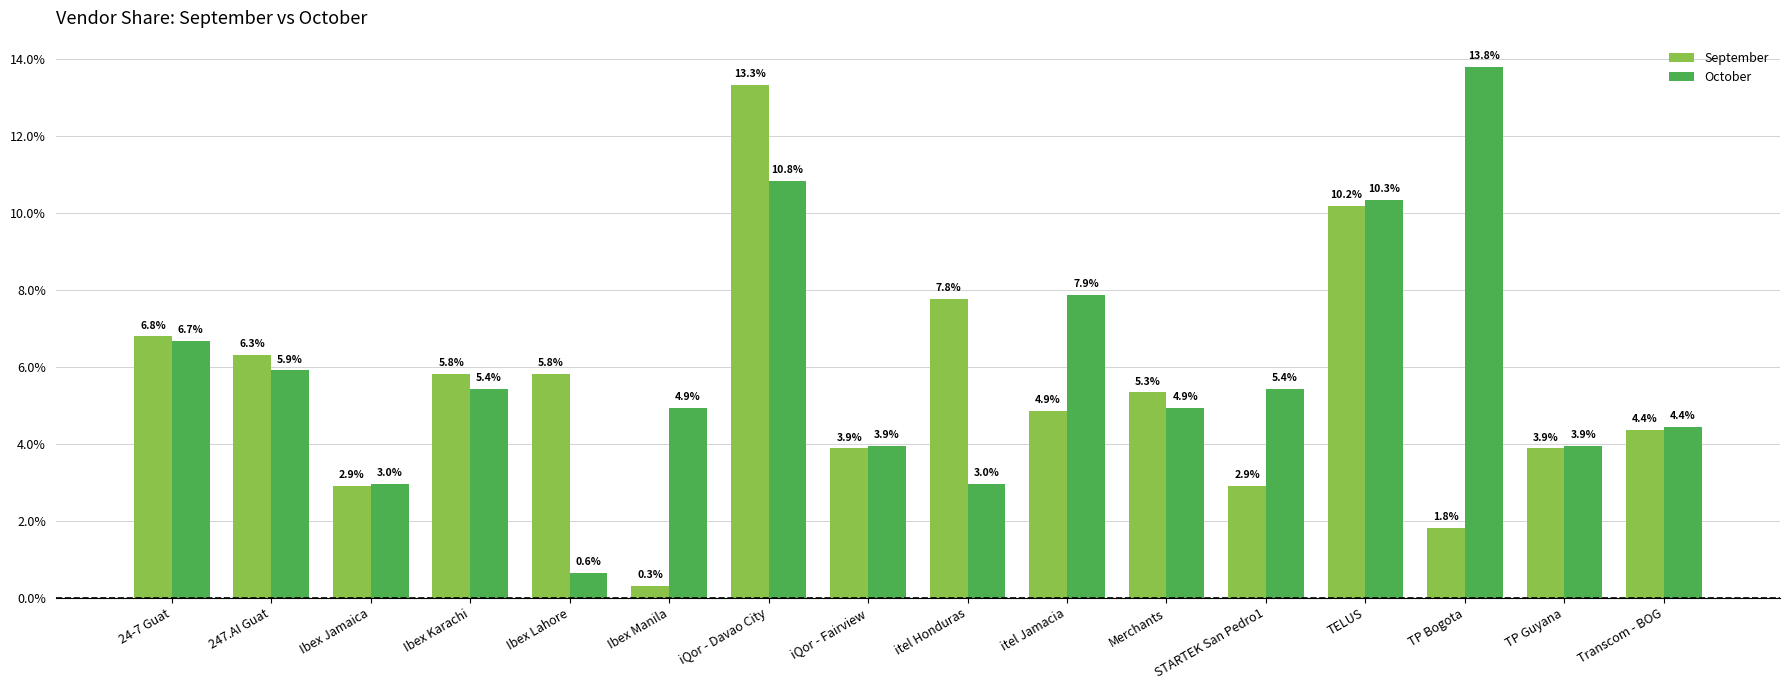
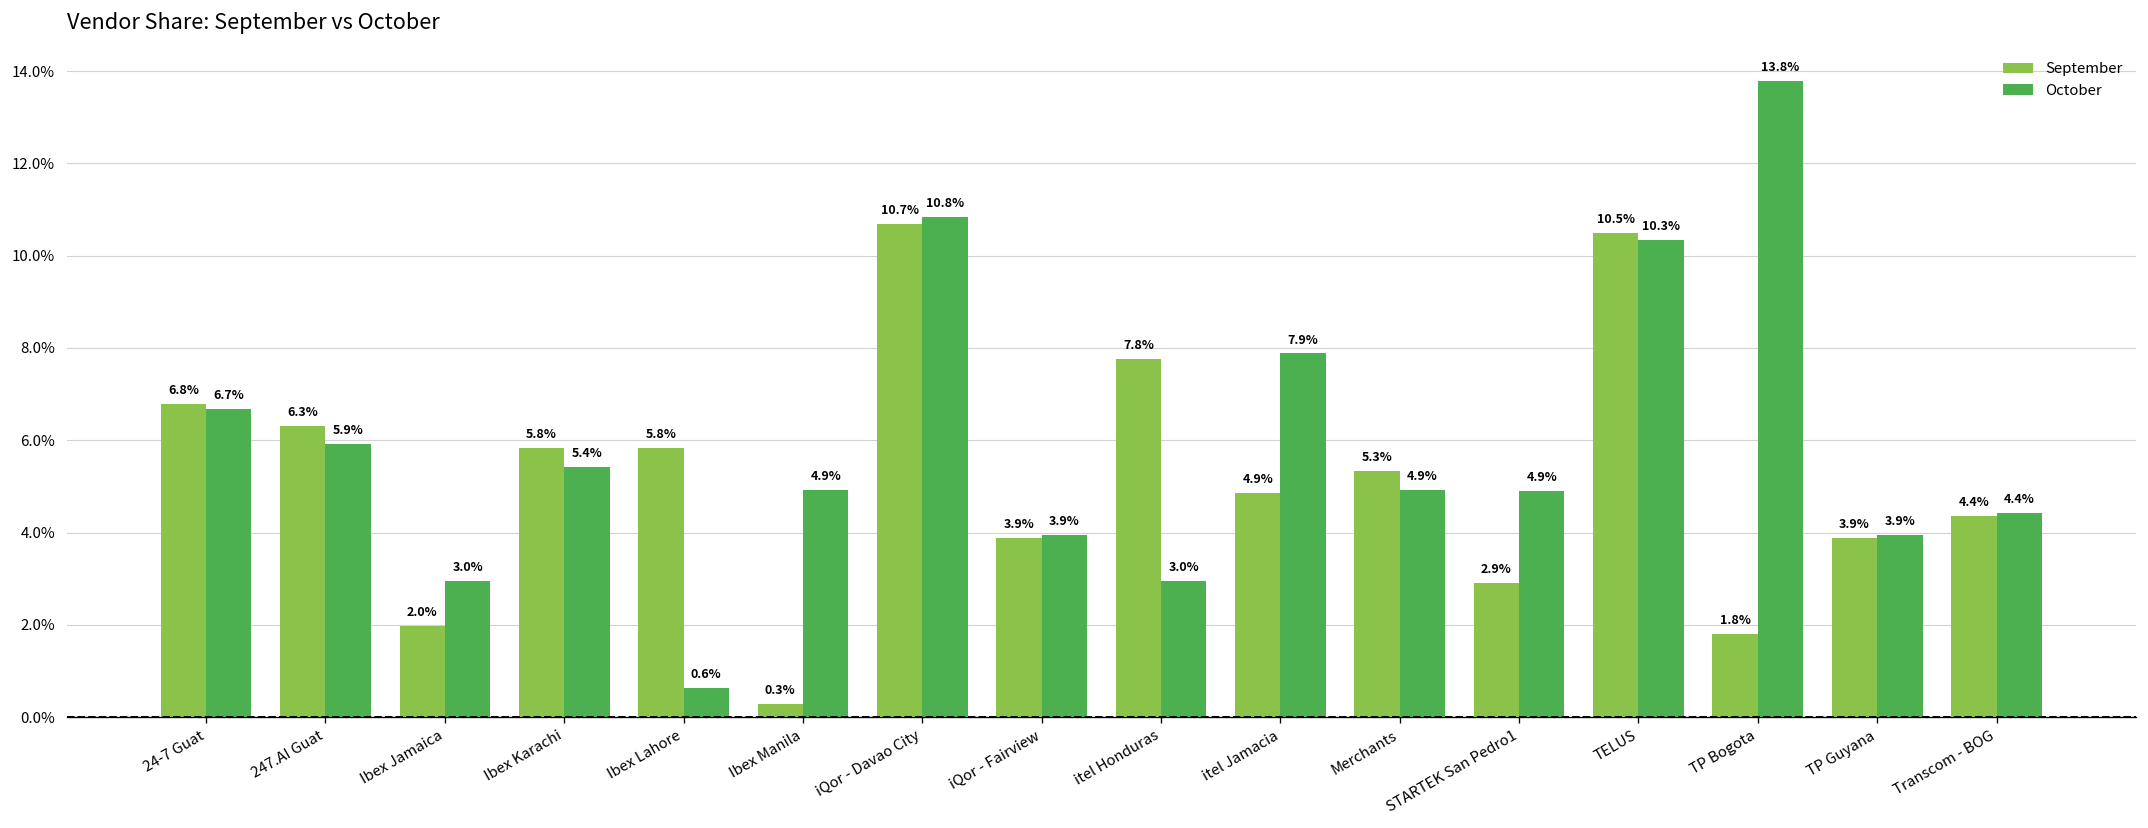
  {
    "September": {
      "24-7 Guat": "6.8%",
      "247.AI Guat": "6.3%",
-     "Ibex Jamaica": "2.9%",
+     "Ibex Jamaica": "2.0%",
      "Ibex Karachi": "5.8%",
      "Ibex Lahore": "5.8%",
      "Ibex Manila": "0.3%",
-     "iQor - Davao City": "13.3%",
+     "iQor - Davao City": "10.7%",
      "iQor - Fairview": "3.9%",
      "itel Honduras": "7.8%",
      "itel Jamacia": "4.9%",
      "Merchants": "5.3%",
      "STARTEK San Pedro1": "2.9%",
-     "TELUS": "10.2%",
+     "TELUS": "10.5%",
      "TP Bogota": "1.8%",
      "TP Guyana": "3.9%",
      "Transcom - BOG": "4.4%"
    },
    "October": {
      "24-7 Guat": "6.7%",
      "247.AI Guat": "5.9%",
      "Ibex Jamaica": "3.0%",
      "Ibex Karachi": "5.4%",
      "Ibex Lahore": "0.6%",
      "Ibex Manila": "4.9%",
      "iQor - Davao City": "10.8%",
      "iQor - Fairview": "3.9%",
      "itel Honduras": "3.0%",
      "itel Jamacia": "7.9%",
      "Merchants": "4.9%",
-     "STARTEK San Pedro1": "5.4%",
+     "STARTEK San Pedro1": "4.9%",
      "TELUS": "10.3%",
      "TP Bogota": "13.8%",
      "TP Guyana": "3.9%",
      "Transcom - BOG": "4.4%"
    }
  }
